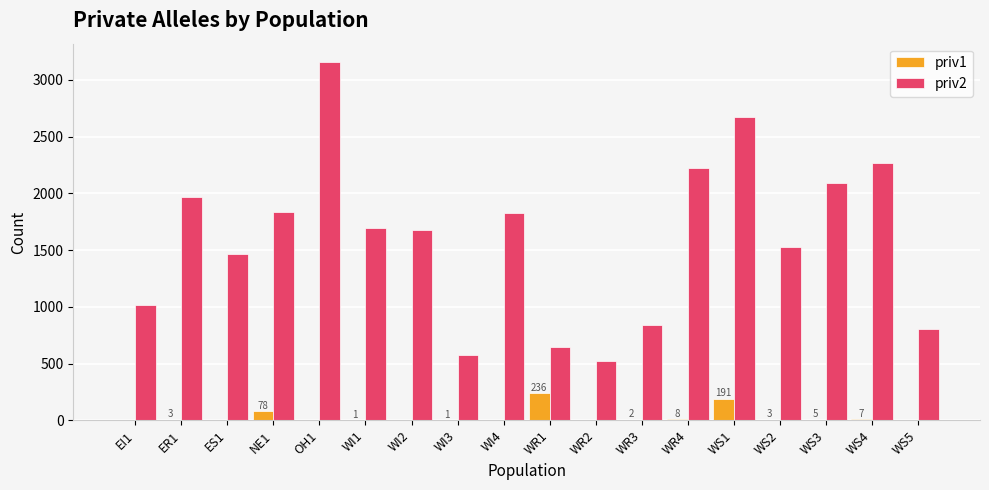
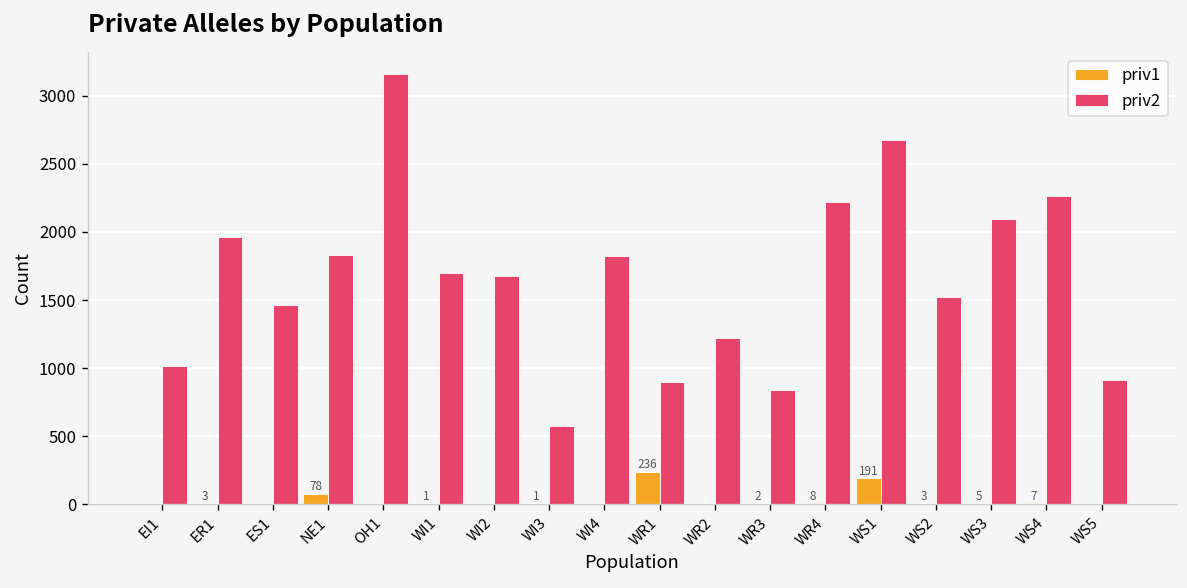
  {
    "priv1": {
      "ER1": 3,
      "NE1": 78,
      "WI1": 1,
      "WI3": 1,
      "WR1": 236,
      "WR3": 2,
      "WR4": 8,
      "WS1": 191,
      "WS2": 3,
      "WS3": 5,
      "WS4": 7
    },
    "priv2": {
      "EI1": 1010,
      "ER1": 1960,
      "ES1": 1470,
      "NE1": 1830,
      "OH1": 3160,
      "WI1": 1700,
      "WI2": 1680,
      "WI3": 580,
      "WI4": 1830,
-     "WR1": 650,
-     "WR2": 530,
+     "WR1": 900,
+     "WR2": 1220,
      "WR3": 840,
      "WR4": 2220,
      "WS1": 2670,
      "WS2": 1530,
      "WS3": 2090,
      "WS4": 2260,
-     "WS5": 810
+     "WS5": 910
    }
  }
